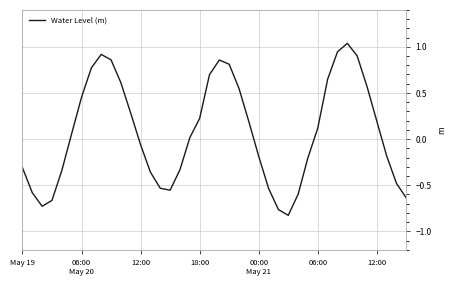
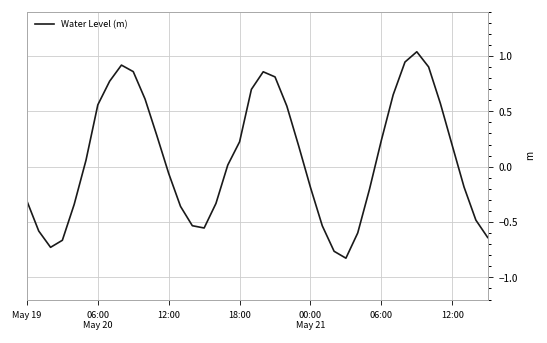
  {
    "May 19": -0.3,
-   "06:00 May 20": 0.5,
+   "06:00 May 20": 0.6,
    "18:00": 0.2,
    "00:00 May 21": -0.2,
-   "06:00": 0.1
+   "06:00": 0.2
  }
